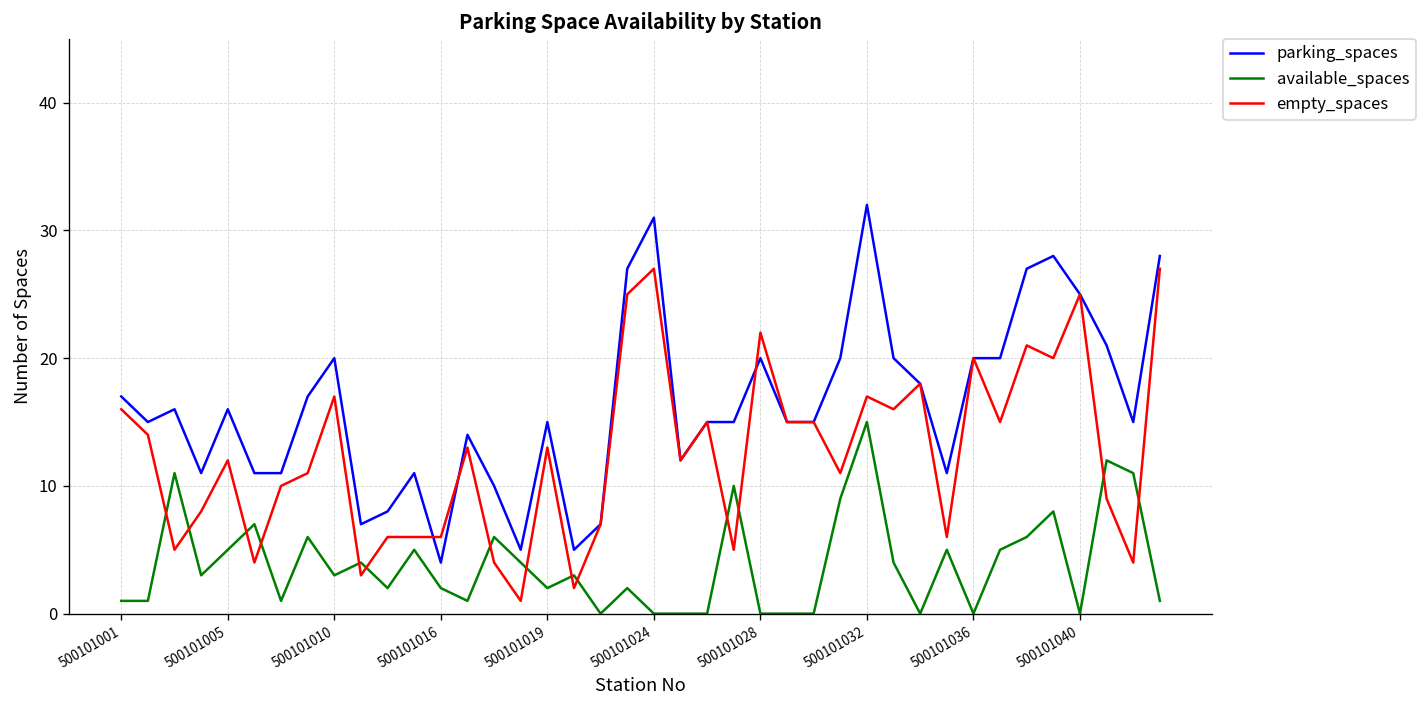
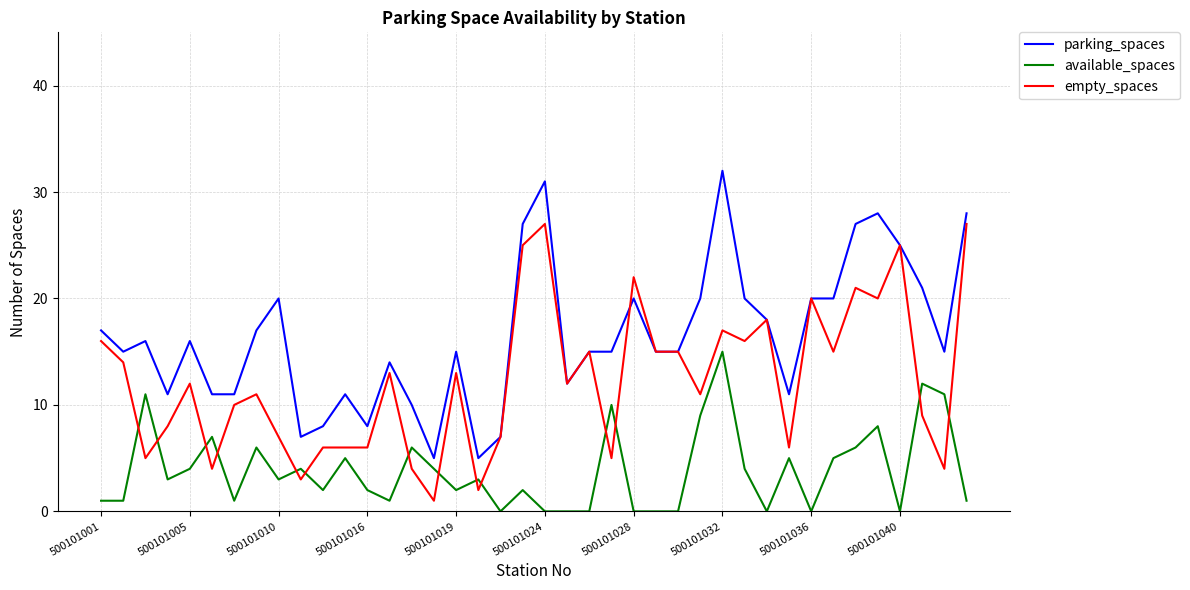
  {
    "parking_spaces": {
      "500101001": 17,
      "500101005": 16,
      "500101010": 20,
-     "500101016": 4,
+     "500101016": 8,
      "500101019": 15,
      "500101024": 31,
      "500101028": 20,
      "500101032": 32
    },
    "available_spaces": {
      "500101001": 1,
-     "500101005": 5,
+     "500101005": 4,
      "500101010": 3,
      "500101016": 2,
      "500101019": 2,
      "500101024": 0,
      "500101028": 0,
      "500101032": 15,
      "500101036": 0,
      "500101040": 0
    },
    "empty_spaces": {
      "500101001": 16,
      "500101005": 12,
-     "500101010": 17,
+     "500101010": 7,
      "500101016": 6,
      "500101019": 13,
      "500101024": 27,
      "500101028": 22,
      "500101032": 17
    }
  }
